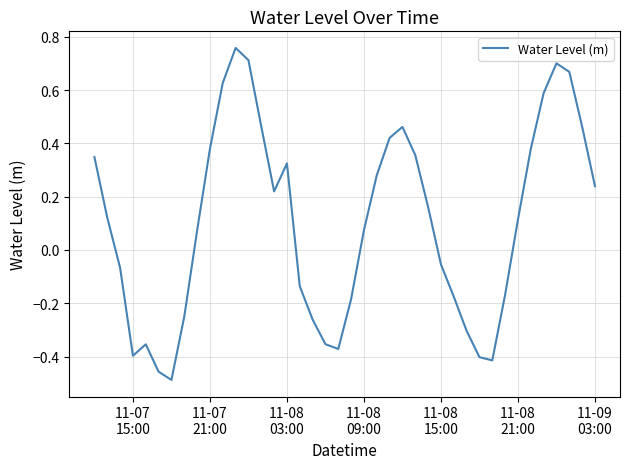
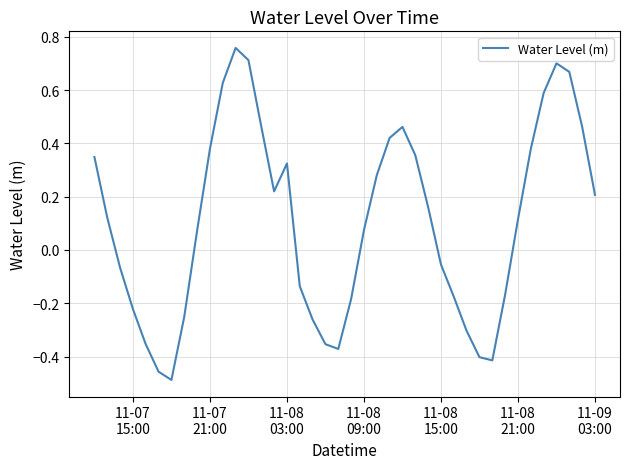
  {
-   "11-07 15:00": -0.40,
+   "11-07 15:00": -0.22,
    "11-07 21:00": 0.38,
    "11-08 03:00": 0.32,
    "11-08 09:00": 0.07,
    "11-08 15:00": -0.05,
    "11-08 21:00": 0.11,
-   "11-09 03:00": 0.24
+   "11-09 03:00": 0.21
  }
